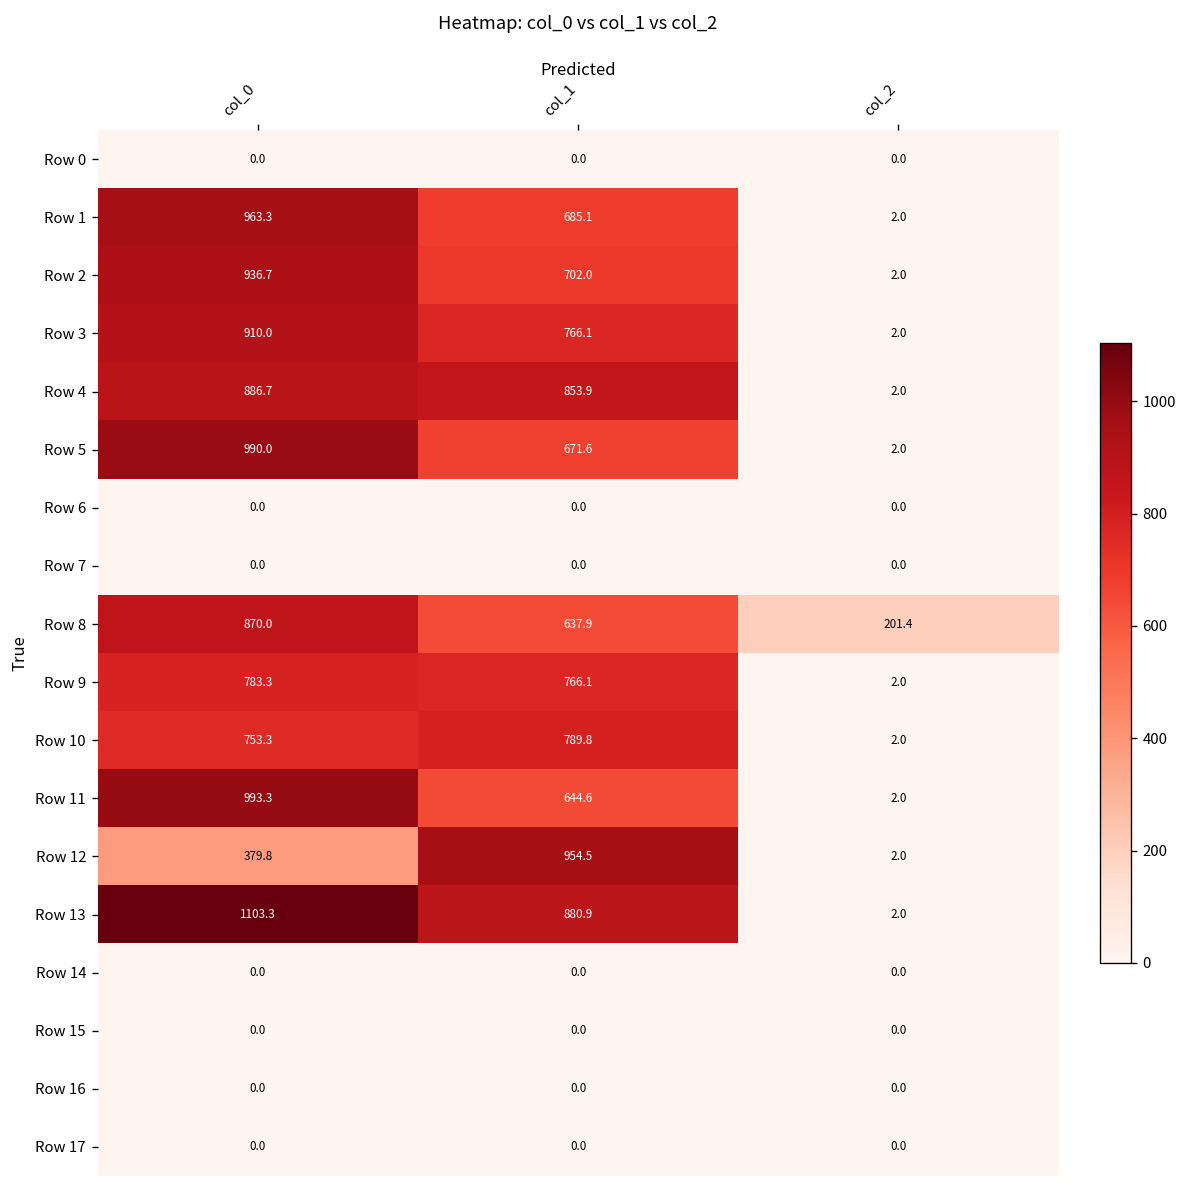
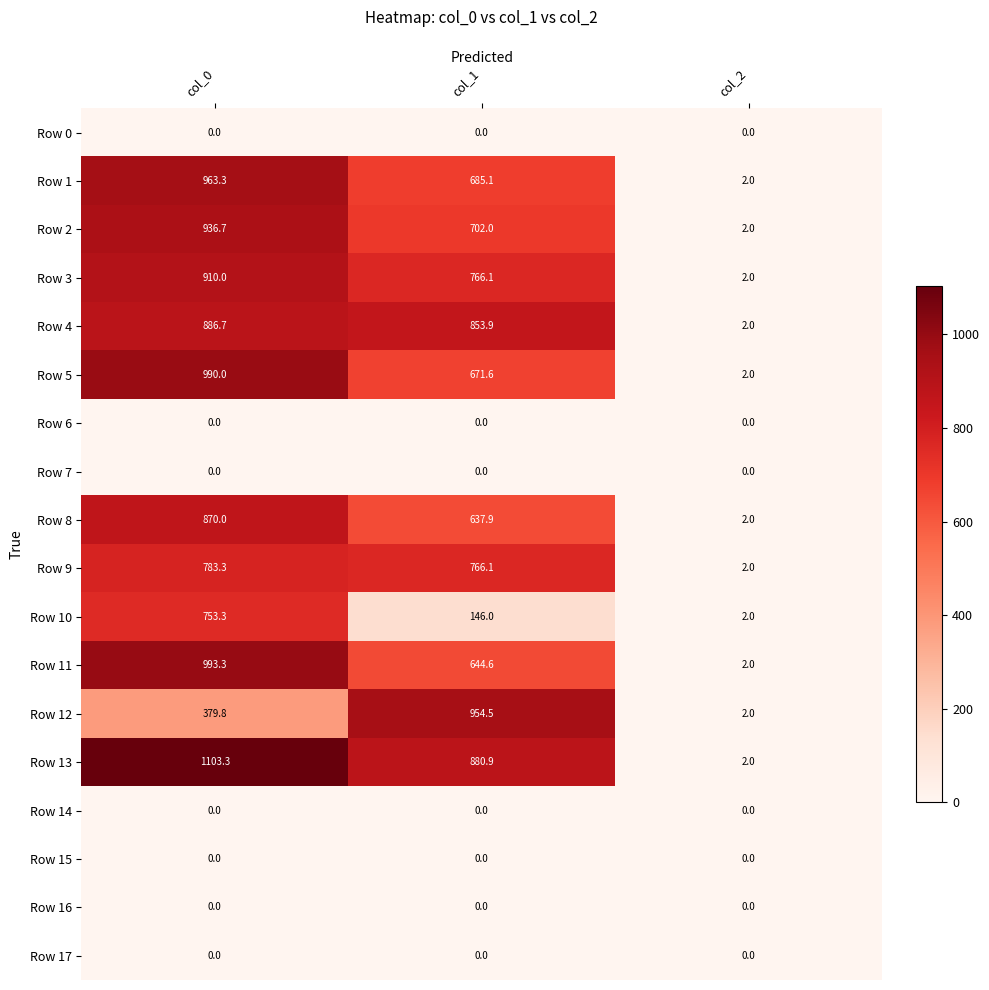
  {
    "Row 0": {
      "col_0": 0.0,
      "col_1": 0.0,
      "col_2": 0.0
    },
    "Row 1": {
      "col_0": 963.3,
      "col_1": 685.1,
      "col_2": 2.0
    },
    "Row 2": {
      "col_0": 936.7,
      "col_1": 702.0,
      "col_2": 2.0
    },
    "Row 3": {
      "col_0": 910.0,
      "col_1": 766.1,
      "col_2": 2.0
    },
    "Row 4": {
      "col_0": 886.7,
      "col_1": 853.9,
      "col_2": 2.0
    },
    "Row 5": {
      "col_0": 990.0,
      "col_1": 671.6,
      "col_2": 2.0
    },
    "Row 6": {
      "col_0": 0.0,
      "col_1": 0.0,
      "col_2": 0.0
    },
    "Row 7": {
      "col_0": 0.0,
      "col_1": 0.0,
      "col_2": 0.0
    },
    "Row 8": {
      "col_0": 870.0,
      "col_1": 637.9,
-     "col_2": 201.4
+     "col_2": 2.0
    },
    "Row 9": {
      "col_0": 783.3,
      "col_1": 766.1,
      "col_2": 2.0
    },
    "Row 10": {
      "col_0": 753.3,
-     "col_1": 789.8,
+     "col_1": 146.0,
      "col_2": 2.0
    },
    "Row 11": {
      "col_0": 993.3,
      "col_1": 644.6,
      "col_2": 2.0
    },
    "Row 12": {
      "col_0": 379.8,
      "col_1": 954.5,
      "col_2": 2.0
    },
    "Row 13": {
      "col_0": 1103.3,
      "col_1": 880.9,
      "col_2": 2.0
    },
    "Row 14": {
      "col_0": 0.0,
      "col_1": 0.0,
      "col_2": 0.0
    },
    "Row 15": {
      "col_0": 0.0,
      "col_1": 0.0,
      "col_2": 0.0
    },
    "Row 16": {
      "col_0": 0.0,
      "col_1": 0.0,
      "col_2": 0.0
    },
    "Row 17": {
      "col_0": 0.0,
      "col_1": 0.0,
      "col_2": 0.0
    }
  }
